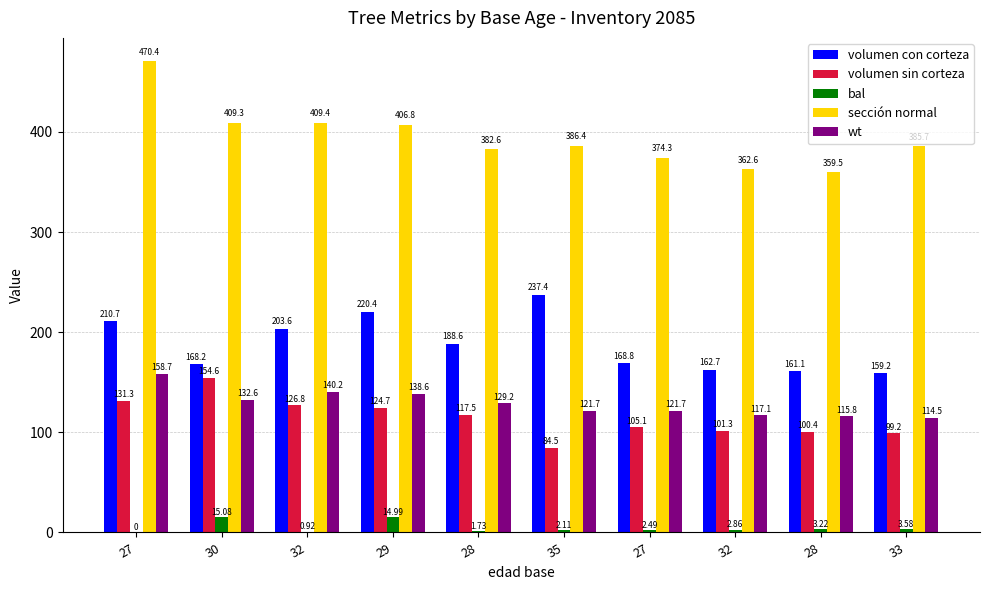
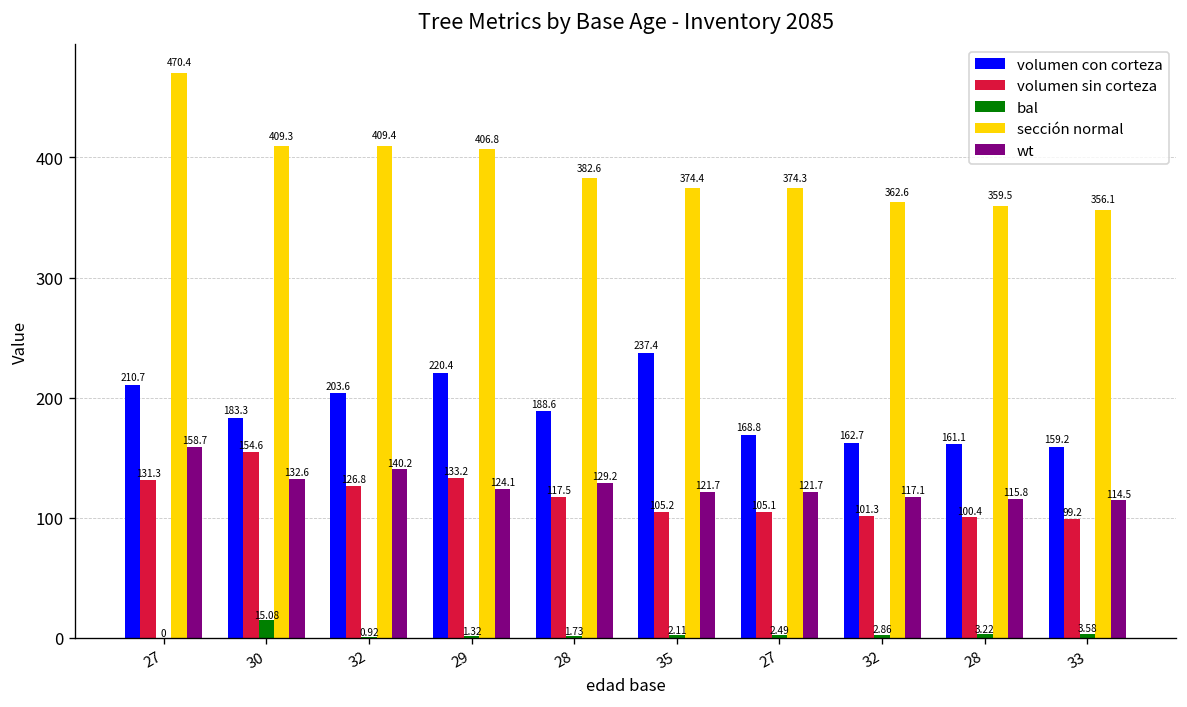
  {
    "volumen con corteza": {
-     "30": 168.2,
+     "30": 183.3,
      "29": 220.4,
      "35": 237.4,
      "33": 159.2
    },
    "volumen sin corteza": {
      "30": 154.6,
-     "29": 124.7,
-     "35": 84.5,
+     "29": 133.2,
+     "35": 105.2,
      "33": 99.2
    },
    "bal": {
      "30": 15.08,
-     "29": 14.99,
+     "29": 1.32,
      "35": 2.11,
      "33": 3.58
    },
    "sección normal": {
      "30": 409.3,
      "29": 406.8,
-     "35": 386.4,
-     "33": 386
+     "35": 374.4,
+     "33": 356
    },
    "wt": {
      "30": 132.6,
-     "29": 138.6,
+     "29": 124.1,
      "35": 121.7,
      "33": 114.5
    }
  }
